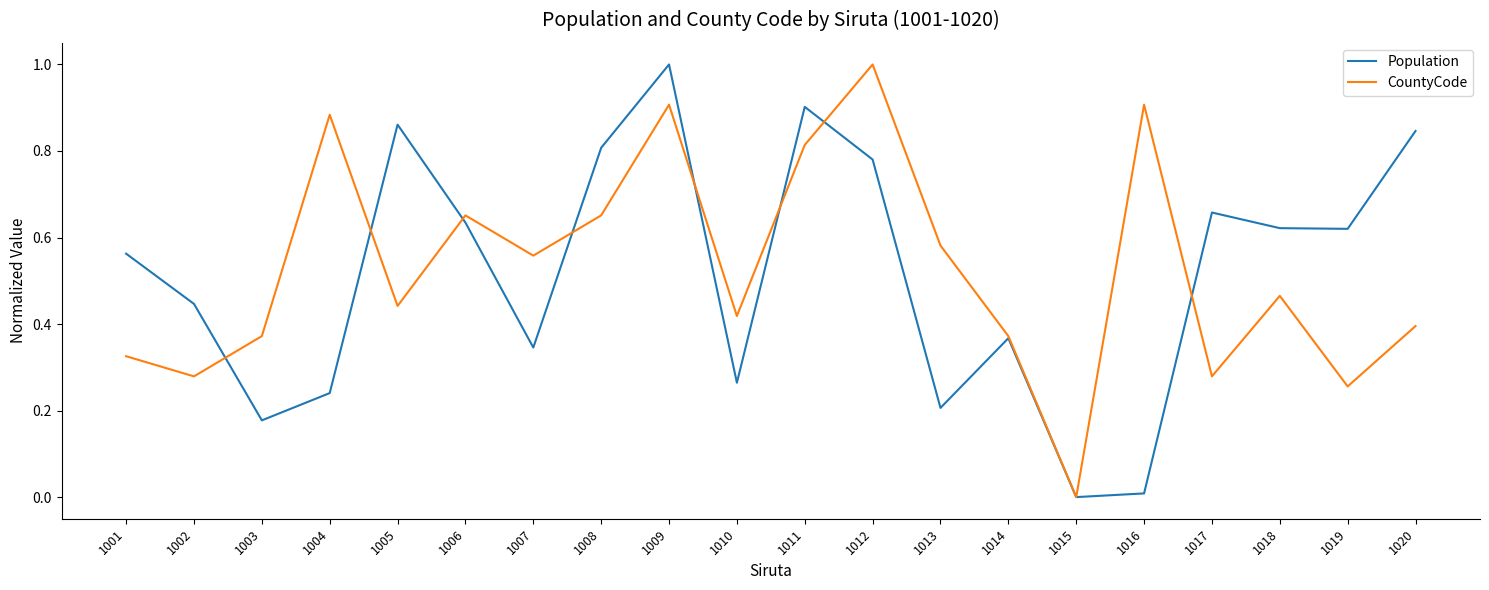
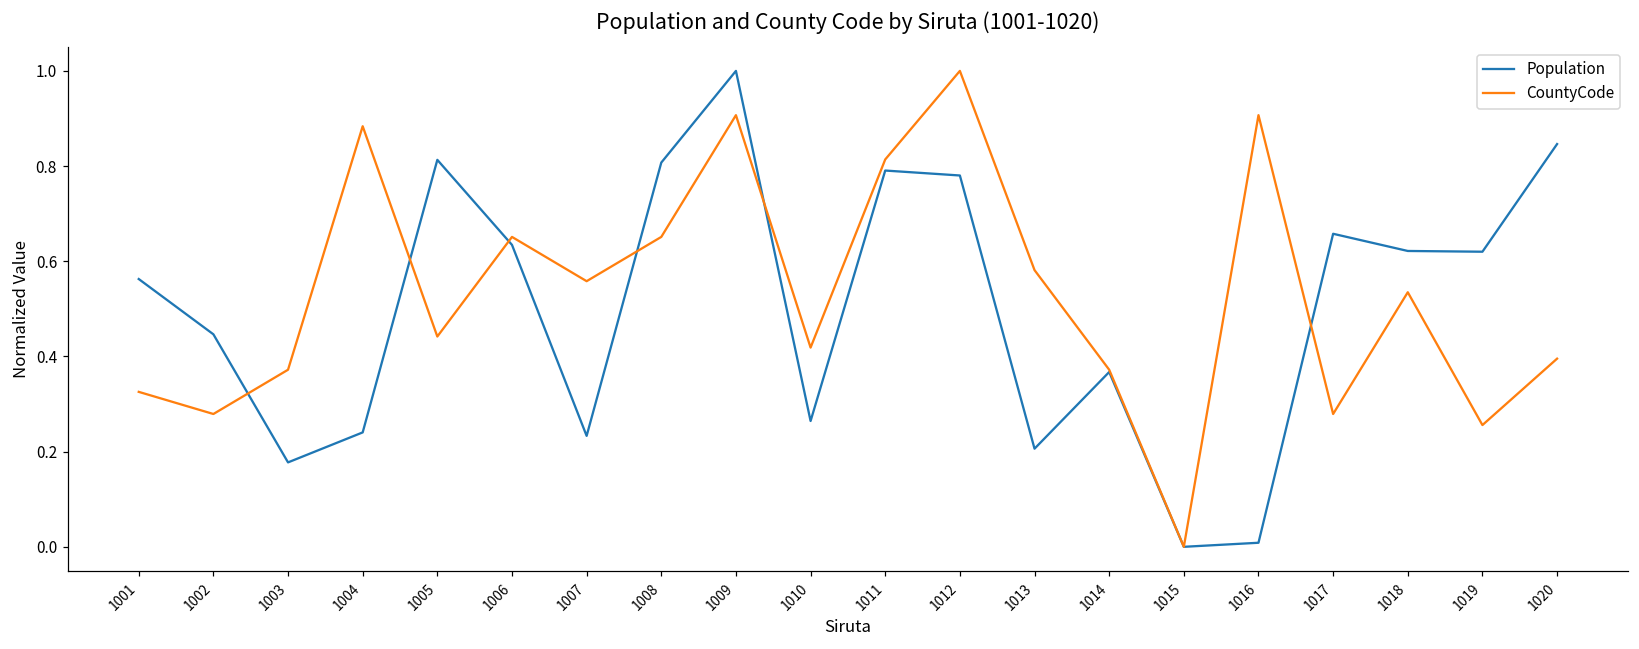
  {
    "Population": {
      "1001": 0.56,
      "1002": 0.45,
      "1003": 0.18,
      "1004": 0.24,
-     "1005": 0.86,
+     "1005": 0.81,
      "1006": 0.63,
-     "1007": 0.35,
+     "1007": 0.23,
      "1008": 0.81,
      "1009": 1.00,
      "1010": 0.26,
-     "1011": 0.90,
+     "1011": 0.79,
      "1012": 0.78,
      "1013": 0.21,
      "1016": 0.01,
      "1017": 0.66,
      "1018": 0.62,
      "1019": 0.62,
      "1020": 0.85
    },
    "CountyCode": {
      "1001": 0.33,
      "1002": 0.28,
      "1003": 0.37,
      "1004": 0.88,
      "1005": 0.44,
      "1006": 0.65,
      "1007": 0.56,
      "1008": 0.65,
      "1009": 0.91,
      "1010": 0.42,
      "1011": 0.81,
      "1012": 1.00,
      "1013": 0.58,
      "1016": 0.91,
      "1017": 0.28,
-     "1018": 0.47,
+     "1018": 0.53,
      "1019": 0.26,
      "1020": 0.40
    }
  }
